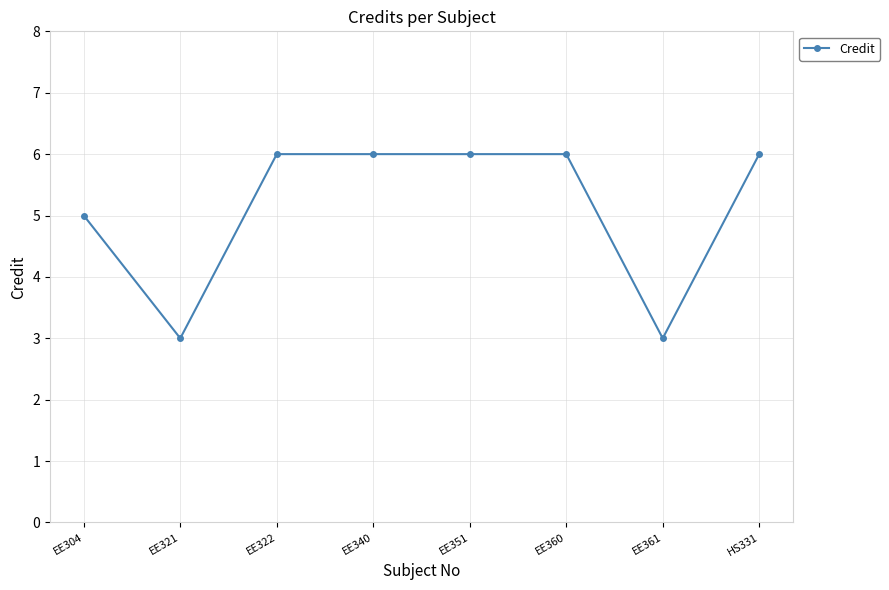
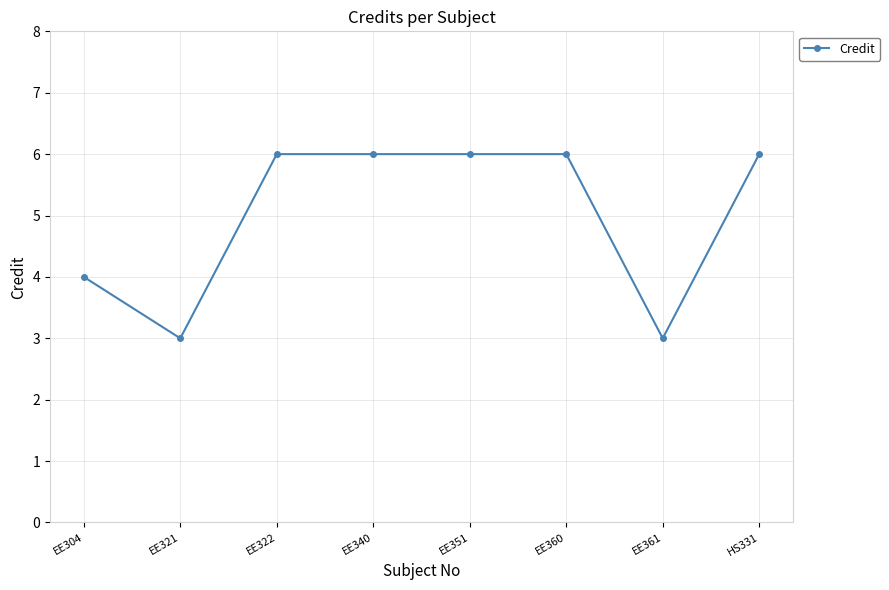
  {
-   "EE304": 5,
+   "EE304": 4,
    "EE321": 3,
    "EE322": 6,
    "EE340": 6,
    "EE351": 6,
    "EE360": 6,
    "EE361": 3,
    "HS331": 6
  }
